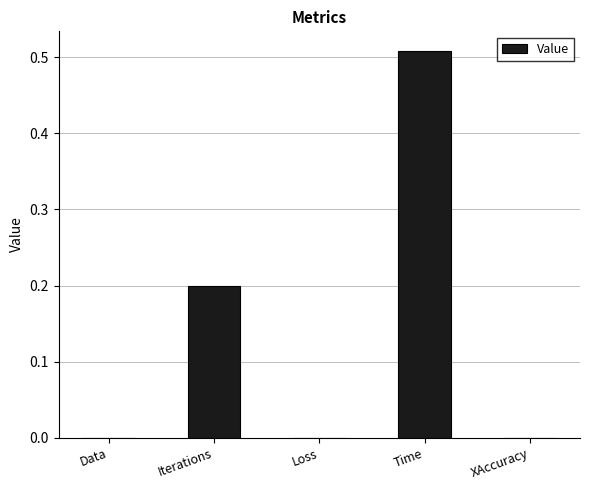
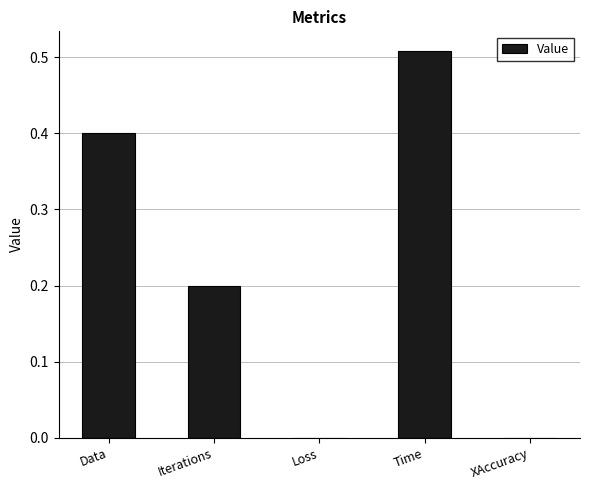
  {
-   "Data": 0.0,
+   "Data": 0.4,
    "Iterations": 0.2,
    "Time": 0.51
  }
